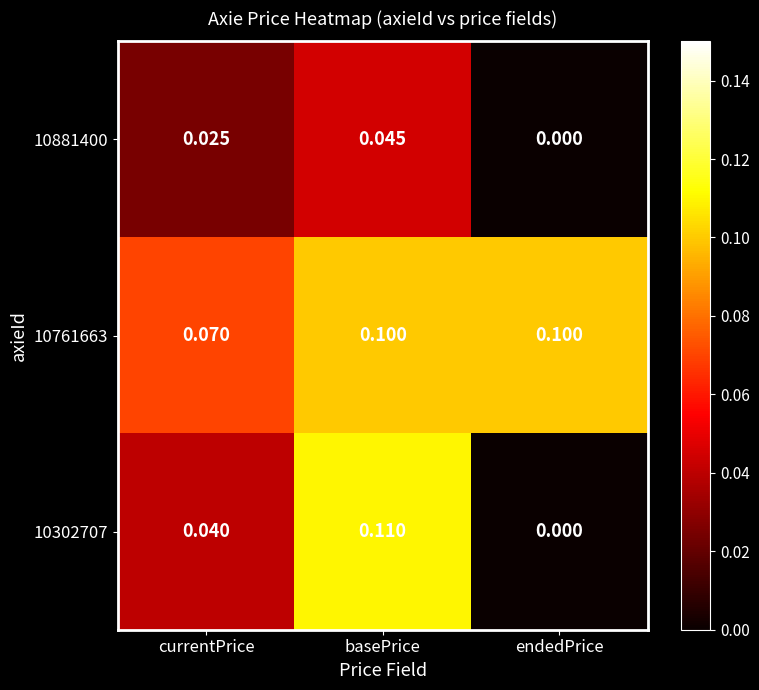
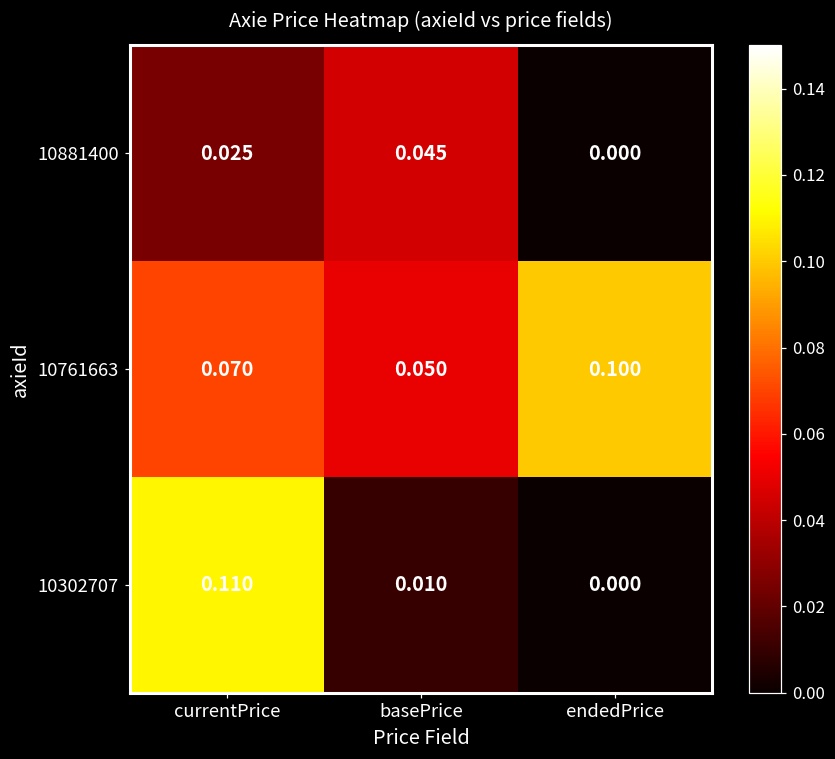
  {
    "10881400": {
      "currentPrice": 0.025,
      "basePrice": 0.045,
      "endedPrice": 0.000
    },
    "10761663": {
      "currentPrice": 0.070,
-     "basePrice": 0.100,
+     "basePrice": 0.050,
      "endedPrice": 0.100
    },
    "10302707": {
-     "currentPrice": 0.040,
-     "basePrice": 0.110,
+     "currentPrice": 0.110,
+     "basePrice": 0.010,
      "endedPrice": 0.000
    }
  }
